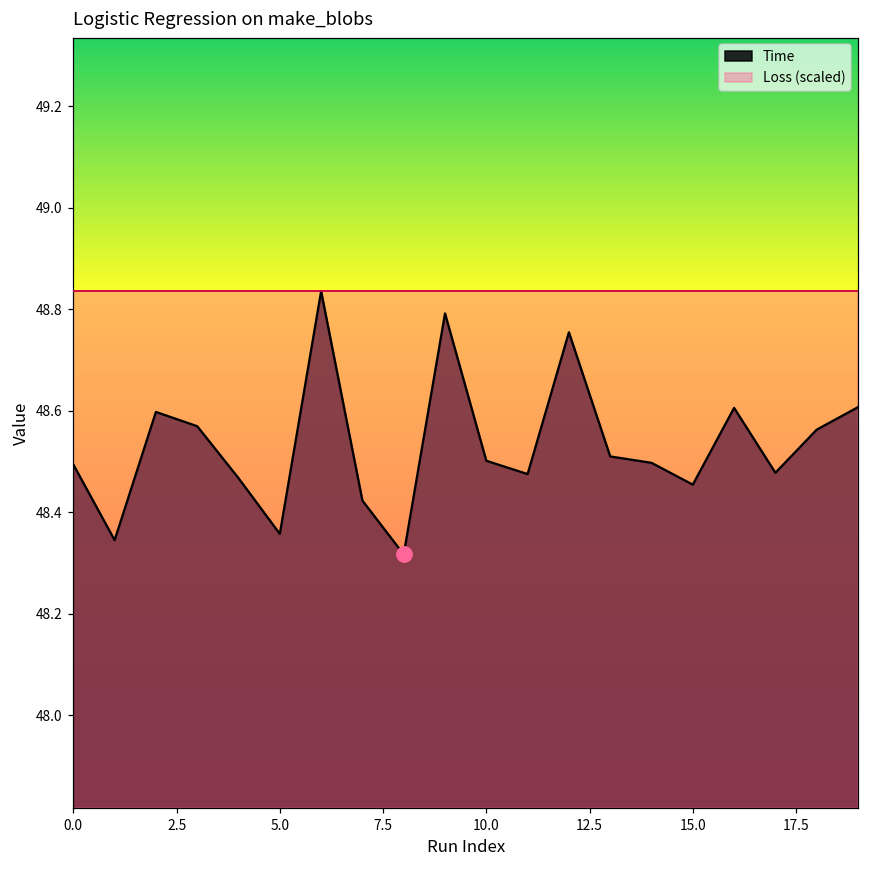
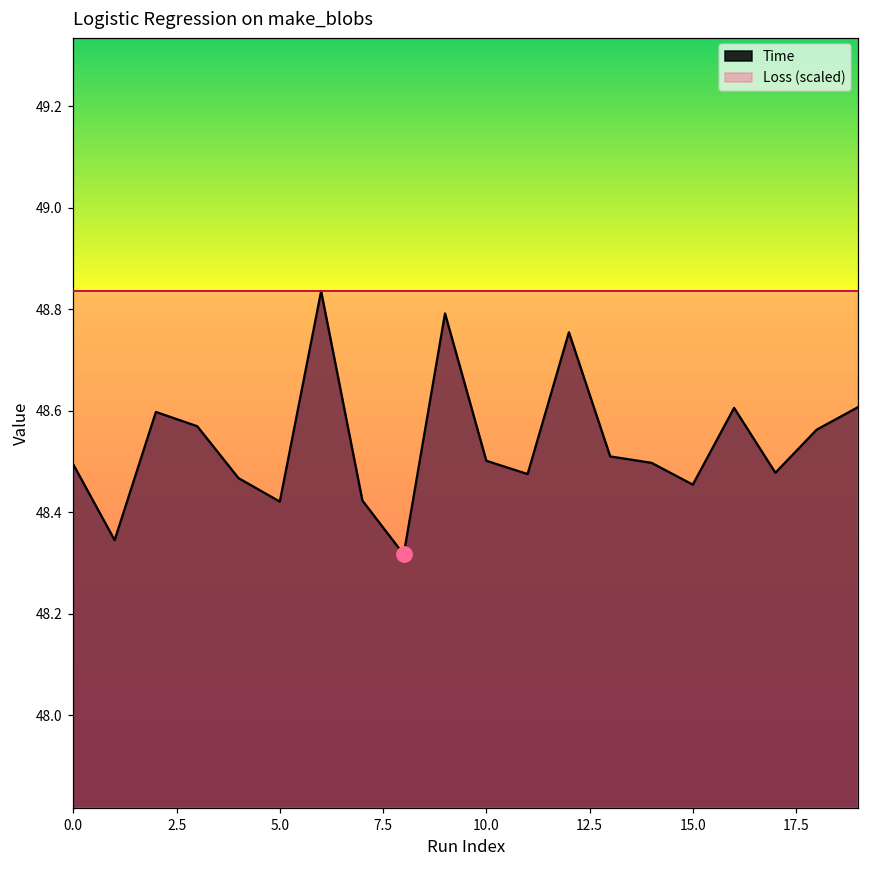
  {
    "Time": {
      "0.0": 48.49,
-     "5.0": 48.36,
+     "5.0": 48.42,
      "10.0": 48.50,
      "15.0": 48.45
    }
  }
